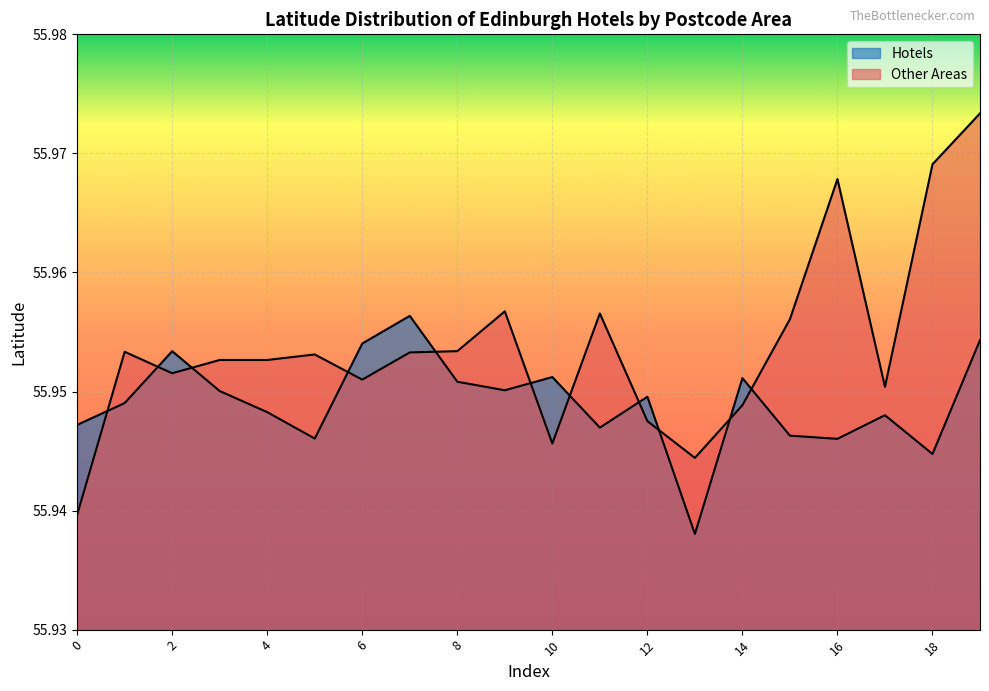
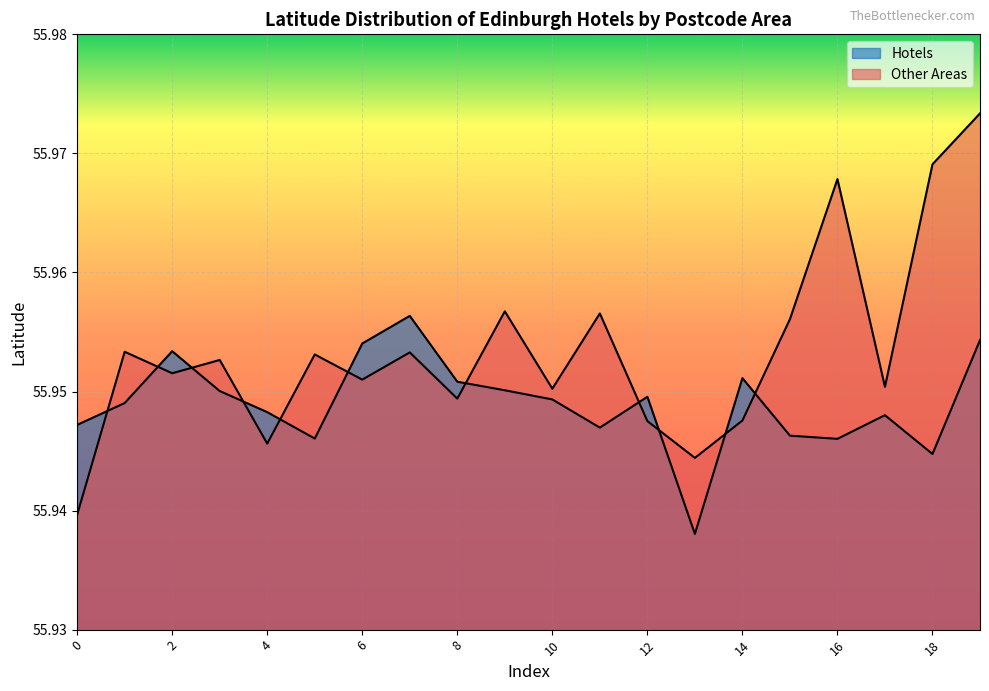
  {
    "Hotels": {
      "0": 55.9472,
      "2": 55.9534,
      "4": 55.9483,
      "6": 55.9540,
      "8": 55.9508,
-     "10": 55.9512,
+     "10": 55.9493,
      "12": 55.9496,
      "14": 55.9511,
      "16": 55.9460,
      "18": 55.9448
    },
    "Other Areas": {
      "0": 55.9396,
      "2": 55.9515,
-     "4": 55.9526,
+     "4": 55.9456,
      "6": 55.9510,
-     "8": 55.9534,
-     "10": 55.9456,
+     "8": 55.9494,
+     "10": 55.9502,
      "12": 55.9475,
-     "14": 55.9488,
+     "14": 55.9476,
      "16": 55.9678,
      "18": 55.9691
    }
  }
